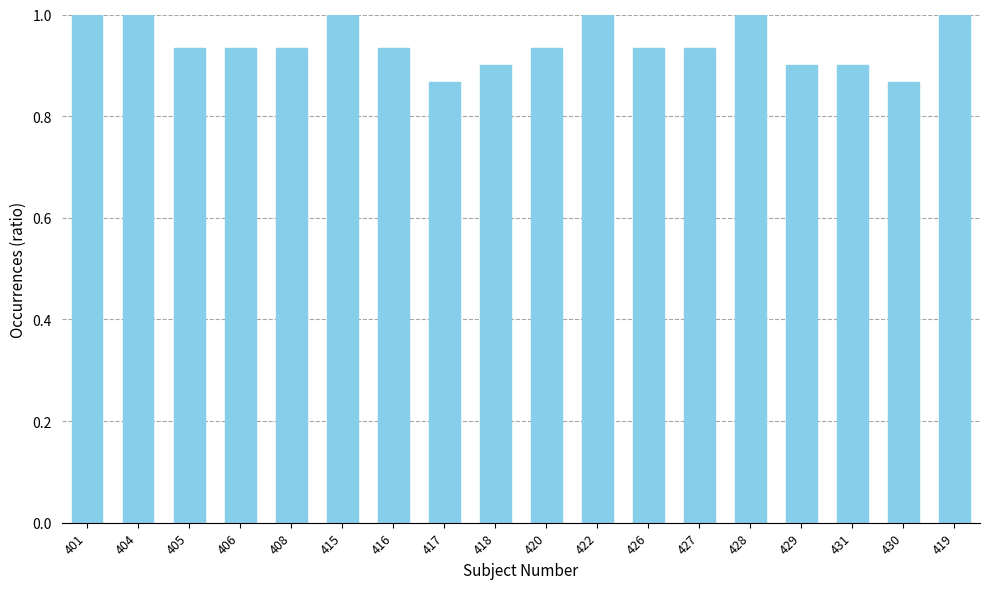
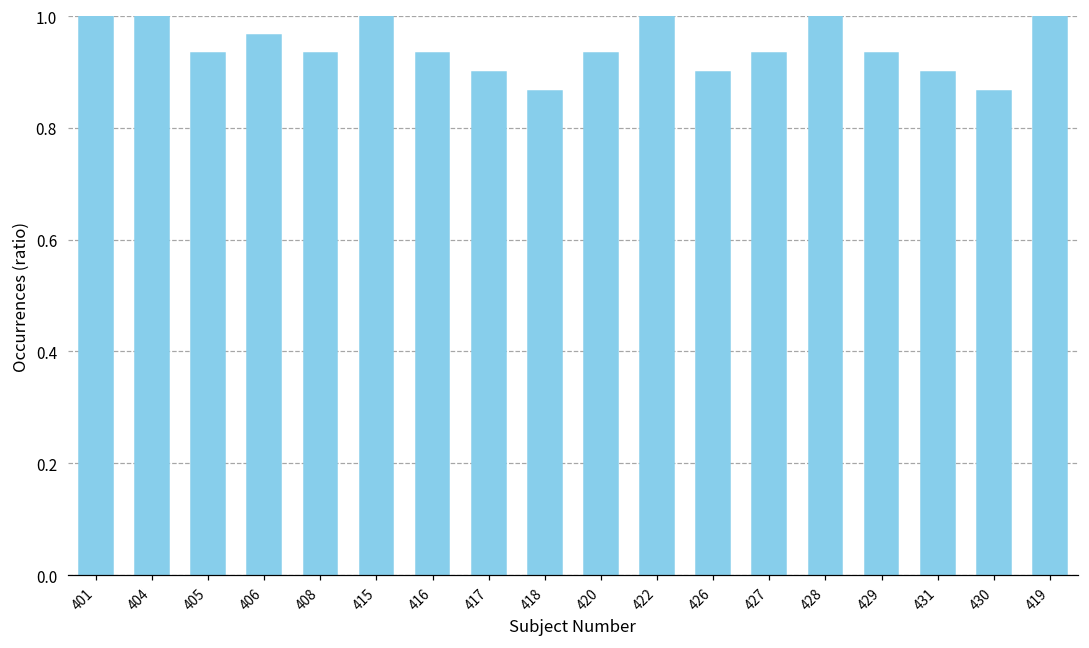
  {
    "401": 1.00,
    "404": 1.00,
    "405": 0.93,
-   "406": 0.93,
+   "406": 0.97,
    "408": 0.93,
    "415": 1.00,
    "416": 0.93,
-   "417": 0.87,
-   "418": 0.90,
+   "417": 0.90,
+   "418": 0.87,
    "420": 0.93,
    "422": 1.00,
-   "426": 0.93,
+   "426": 0.90,
    "427": 0.93,
    "428": 1.00,
-   "429": 0.90,
+   "429": 0.93,
    "431": 0.90,
    "430": 0.87,
    "419": 1.00
  }
